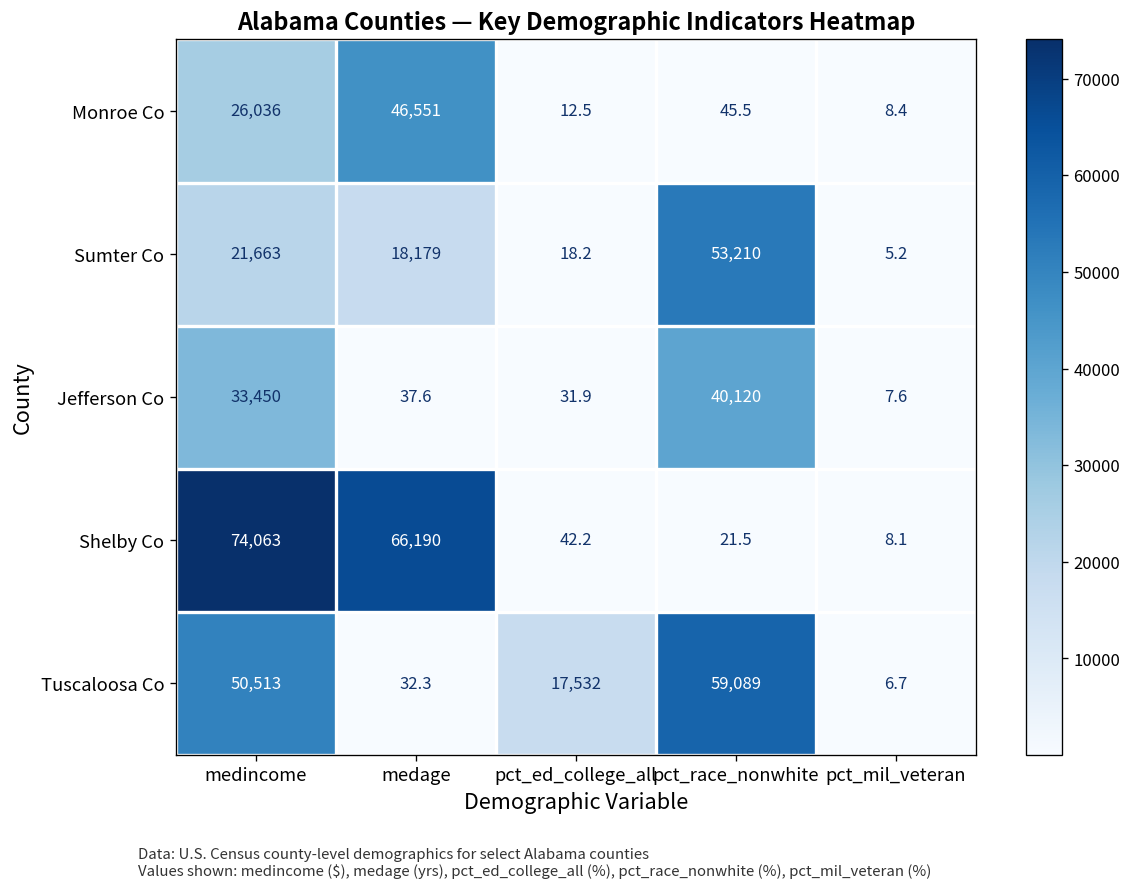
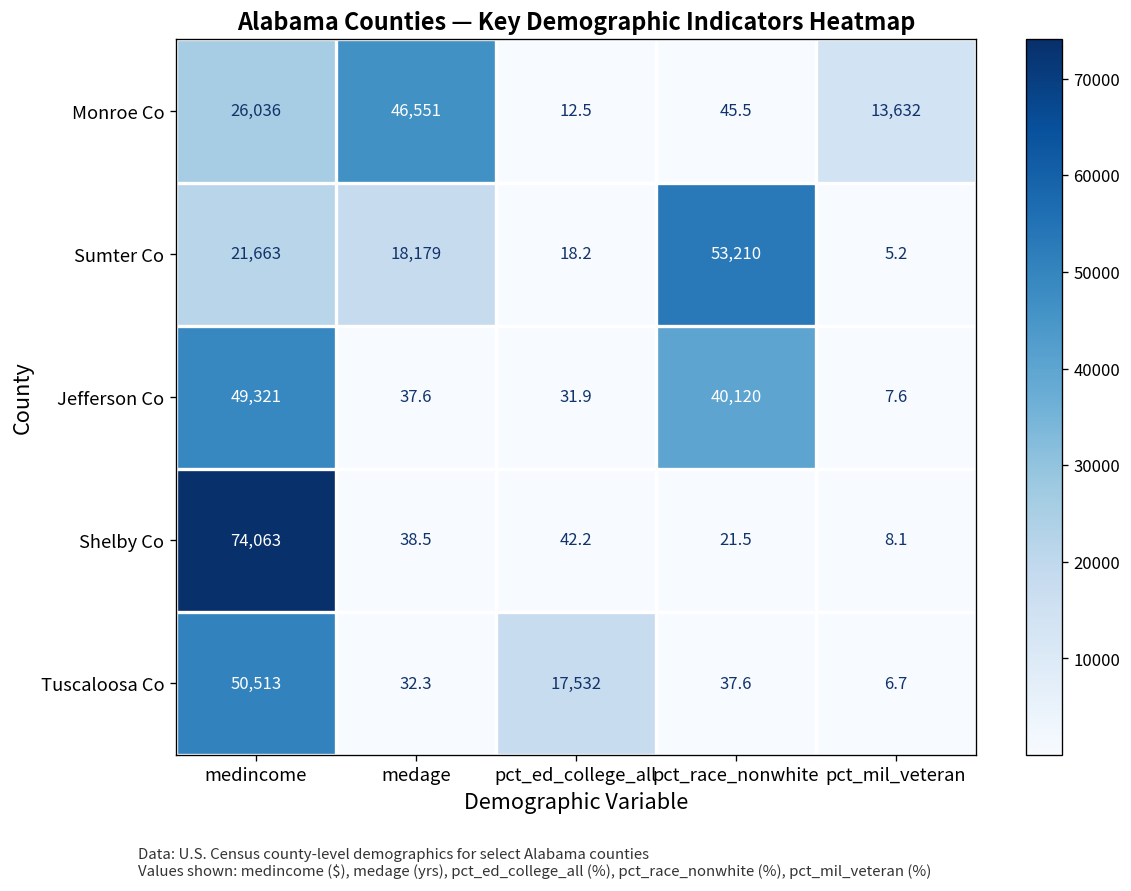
  {
    "Monroe Co": {
      "medincome": "26,036",
      "medage": "46,551",
      "pct_ed_college_all": "12.5",
      "pct_race_nonwhite": "45.5",
-     "pct_mil_veteran": "8.4"
+     "pct_mil_veteran": "13,632"
    },
    "Sumter Co": {
      "medincome": "21,663",
      "medage": "18,179",
      "pct_ed_college_all": "18.2",
      "pct_race_nonwhite": "53,210",
      "pct_mil_veteran": "5.2"
    },
    "Jefferson Co": {
-     "medincome": "33,450",
+     "medincome": "49,321",
      "medage": "37.6",
      "pct_ed_college_all": "31.9",
      "pct_race_nonwhite": "40,120",
      "pct_mil_veteran": "7.6"
    },
    "Shelby Co": {
      "medincome": "74,063",
-     "medage": "66,190",
+     "medage": "38.5",
      "pct_ed_college_all": "42.2",
      "pct_race_nonwhite": "21.5",
      "pct_mil_veteran": "8.1"
    },
    "Tuscaloosa Co": {
      "medincome": "50,513",
      "medage": "32.3",
      "pct_ed_college_all": "17,532",
-     "pct_race_nonwhite": "59,089",
+     "pct_race_nonwhite": "37.6",
      "pct_mil_veteran": "6.7"
    }
  }
